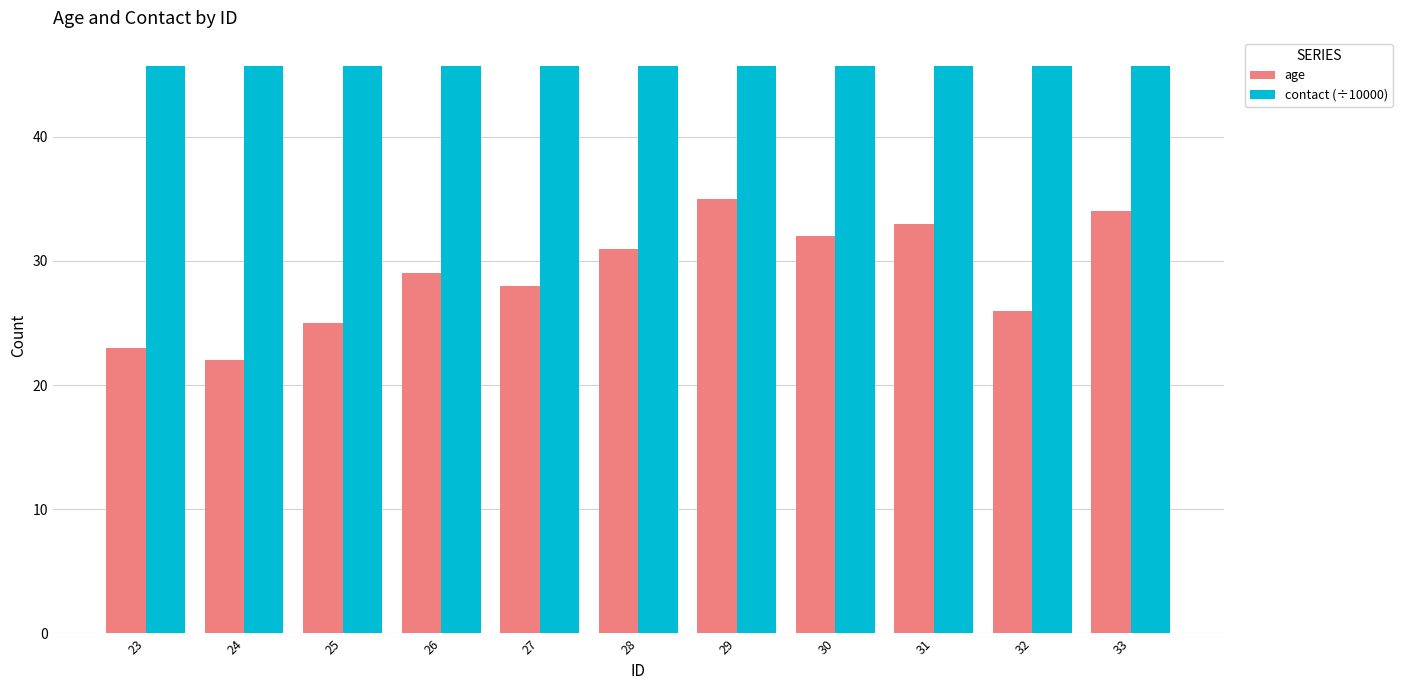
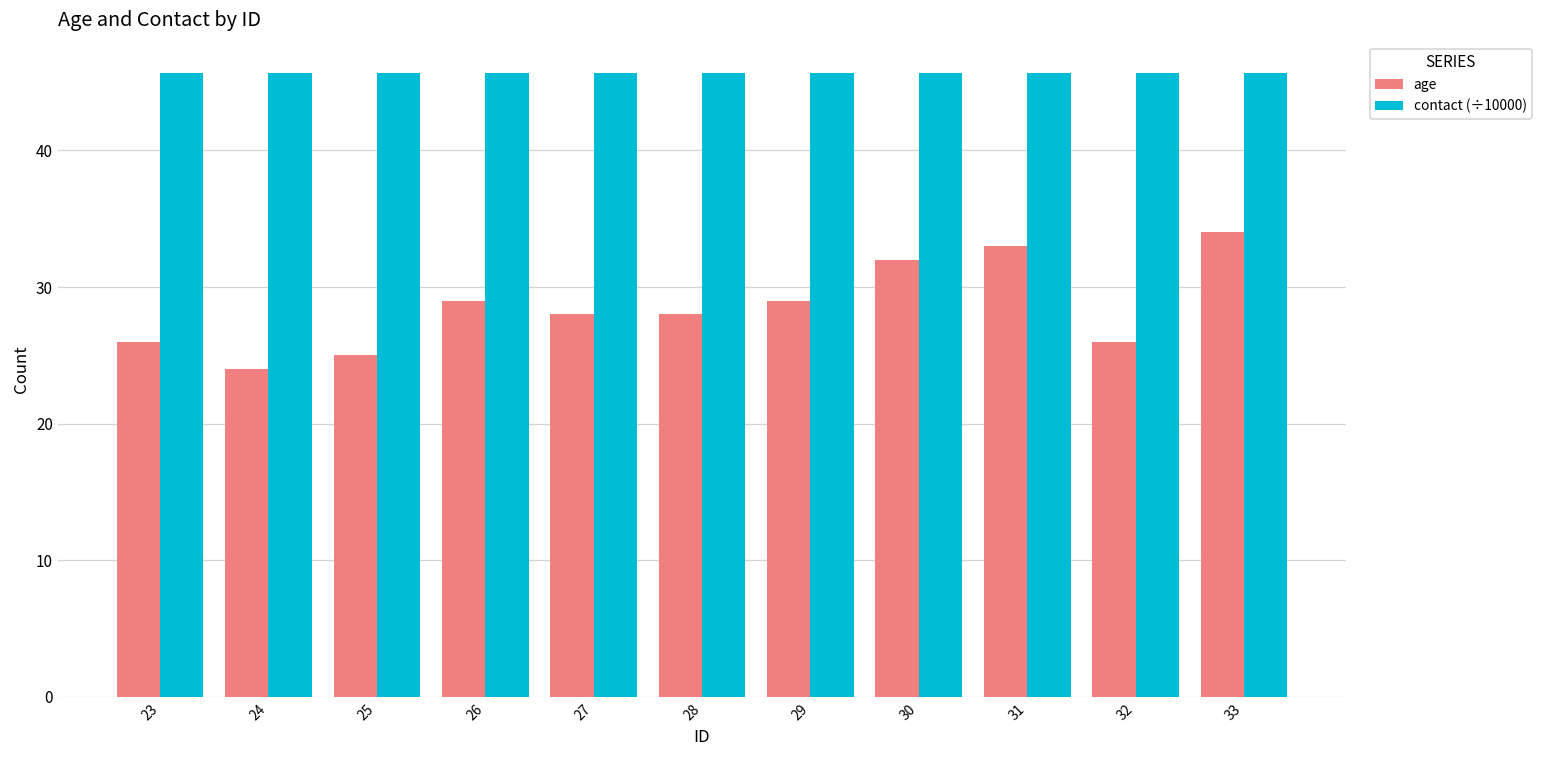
  {
    "age": {
-     "23": 23,
-     "24": 22,
+     "23": 26,
+     "24": 24,
      "25": 25,
      "26": 29,
      "27": 28,
-     "28": 31,
-     "29": 35,
+     "28": 28,
+     "29": 29,
      "30": 32,
      "31": 33,
      "32": 26,
      "33": 34
    },
    "contact (÷10000)": {
      "23": 45.7,
      "24": 45.7,
      "25": 45.7,
      "26": 45.7,
      "27": 45.7,
      "28": 45.7,
      "29": 45.7,
      "30": 45.7,
      "31": 45.7,
      "32": 45.7,
      "33": 45.7
    }
  }
